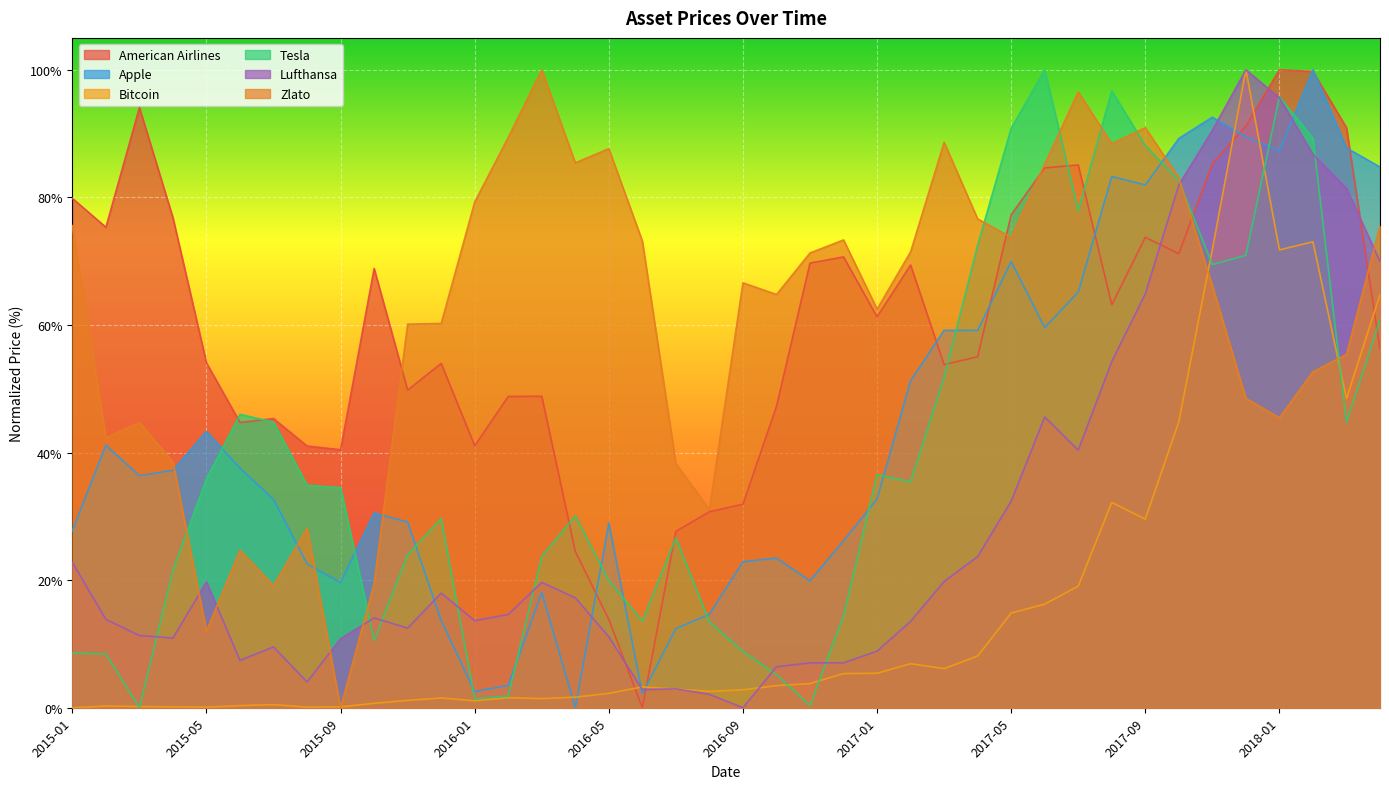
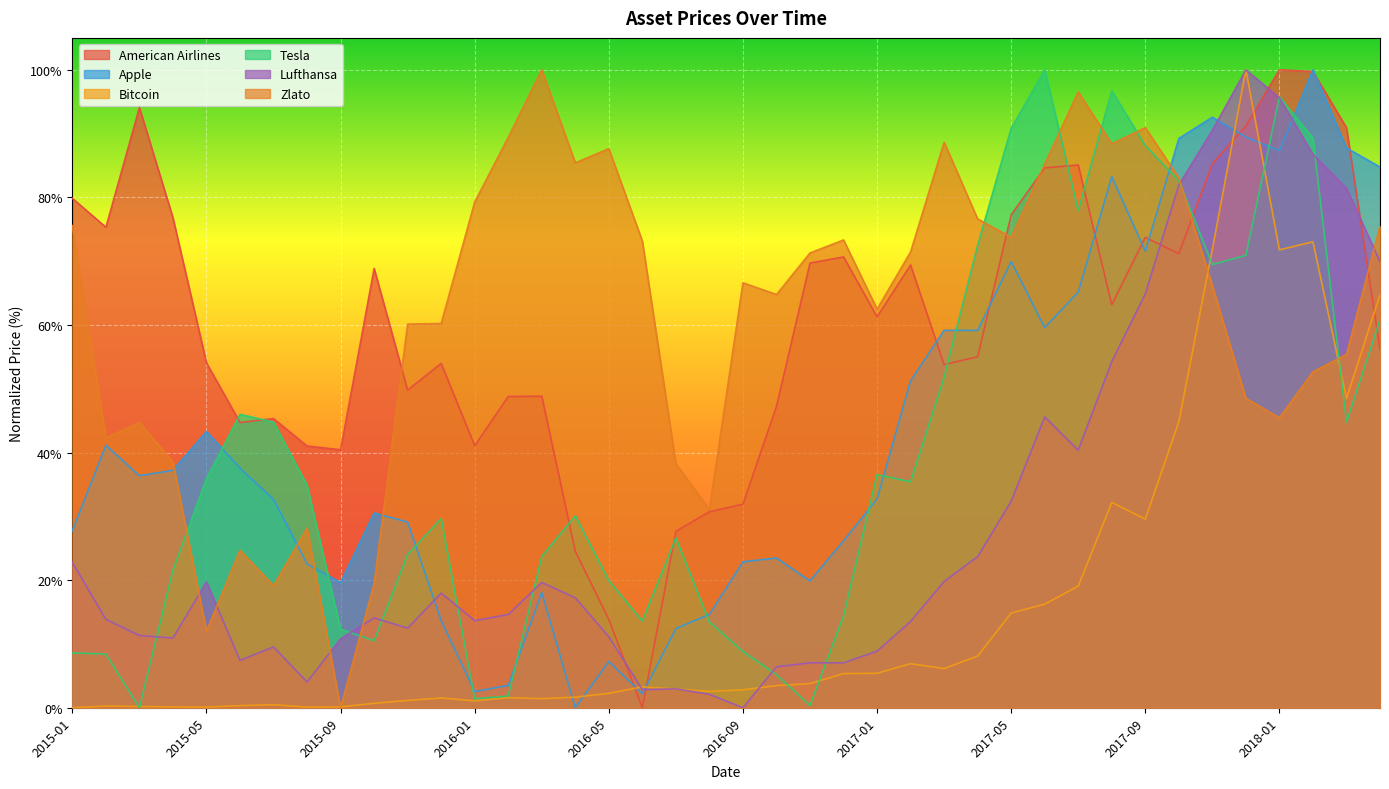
  {
    "Apple": {
      "2015-01": "28%",
      "2015-05": "43%",
      "2015-09": "20%",
      "2016-01": "3%",
-     "2016-05": "29%",
+     "2016-05": "7%",
      "2016-09": "23%",
      "2017-01": "33%",
      "2017-05": "70%",
-     "2017-09": "82%",
+     "2017-09": "72%",
      "2018-01": "87%"
    },
    "Tesla": {
      "2015-01": "9%",
      "2015-05": "36%",
-     "2015-09": "35%",
+     "2015-09": "12%",
      "2016-05": "20%",
      "2016-09": "9%",
      "2017-01": "37%",
      "2017-05": "91%",
      "2017-09": "88%"
    },
    "Lufthansa": {
      "2015-01": "23%",
      "2015-05": "20%",
      "2015-09": "11%",
      "2016-01": "14%",
      "2016-05": "11%",
      "2016-09": "0%",
      "2017-01": "9%",
      "2017-05": "32%",
      "2017-09": "65%"
    }
  }
